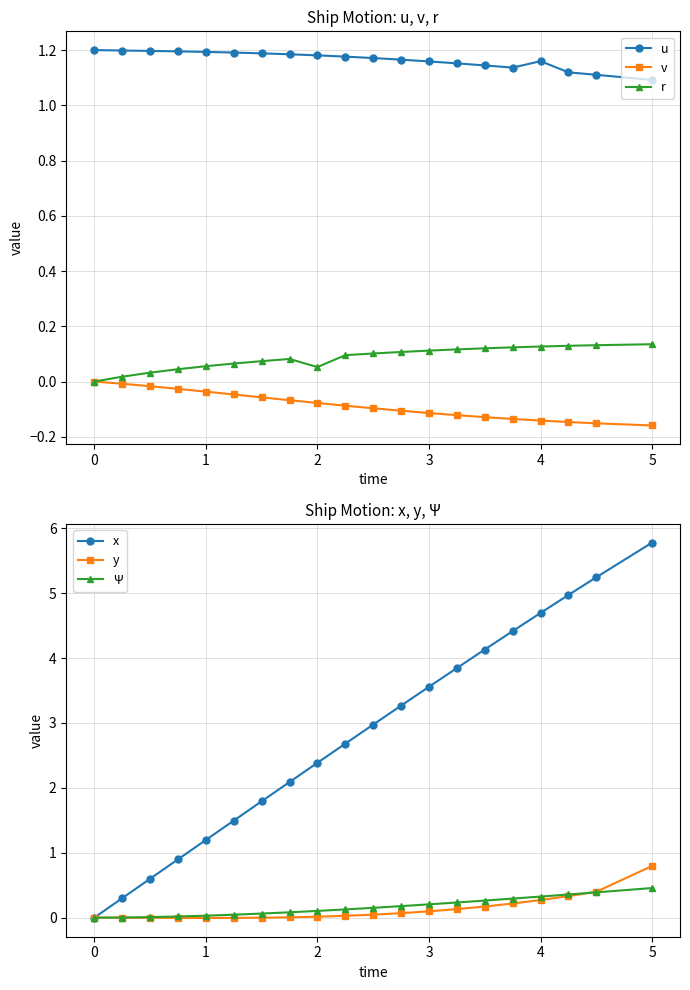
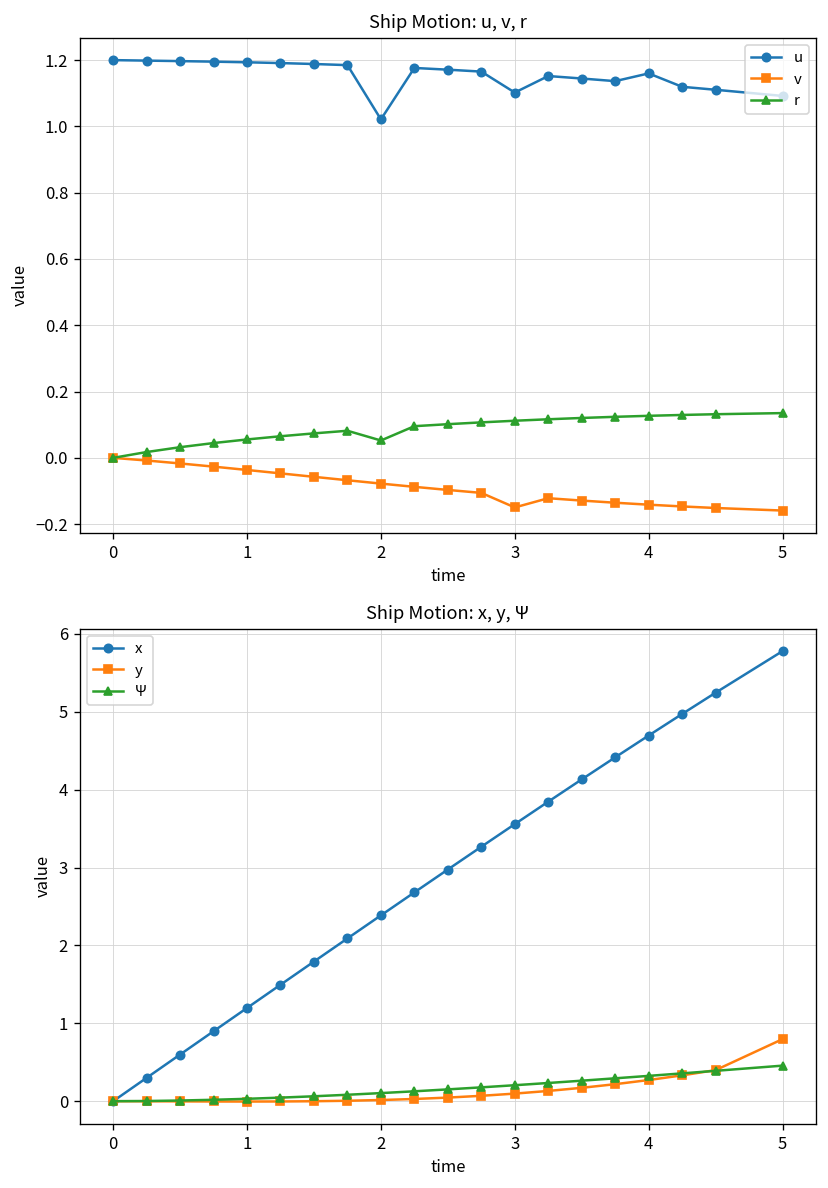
  {
    "Ship Motion: u, v, r": {
      "u": {
        "0": 1.20,
        "1": 1.19,
-       "2": 1.18,
-       "3": 1.16,
+       "2": 1.02,
+       "3": 1.10,
        "4": 1.16
      },
      "v": {
        "1": -0.04,
        "2": -0.08,
-       "3": -0.11,
+       "3": -0.15,
        "4": -0.14,
        "5": -0.16
      },
      "r": {
        "1": 0.06,
        "2": 0.05,
        "3": 0.11,
        "4": 0.13,
        "5": 0.14
      }
    },
    "Ship Motion: x, y, Ψ": {
      "x": {
        "1": 1.2,
        "2": 2.4,
        "3": 3.6,
        "4": 4.7,
        "5": 5.8
      },
      "y": {
        "2": 0.0,
        "3": 0.1,
        "4": 0.3,
        "5": 0.8
      },
      "Ψ": {
        "2": 0.1,
        "3": 0.2,
        "4": 0.3,
        "5": 0.5
      }
    }
  }
